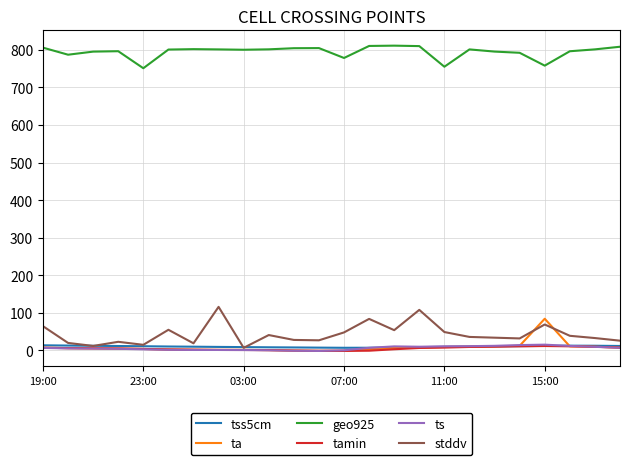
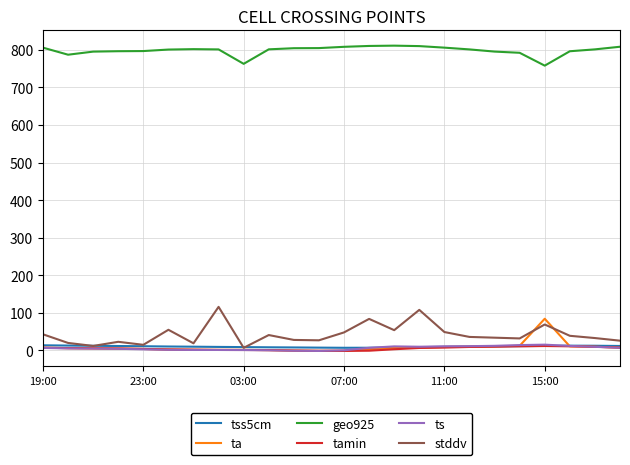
  {
    "ta": {
      "15:00": 80
    },
    "geo925": {
      "19:00": 810,
-     "23:00": 750,
-     "03:00": 800,
-     "07:00": 780,
-     "11:00": 760,
+     "23:00": 800,
+     "03:00": 760,
+     "07:00": 810,
+     "11:00": 810,
      "15:00": 760
    },
    "stddv": {
-     "19:00": 60,
+     "19:00": 40,
      "07:00": 50,
      "11:00": 50,
      "15:00": 70
    }
  }
